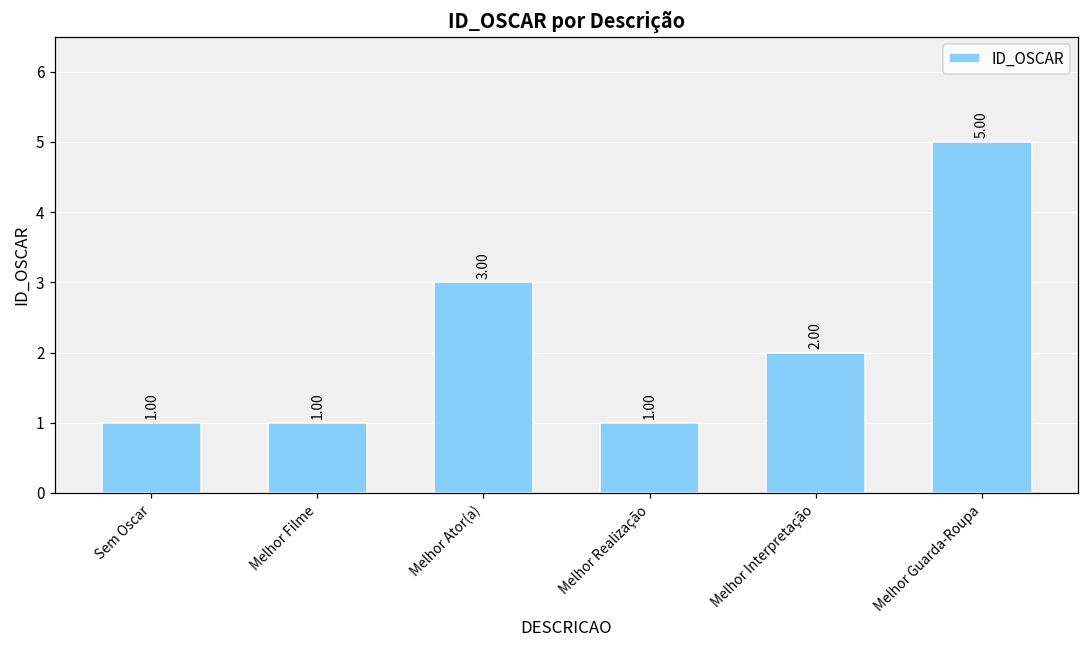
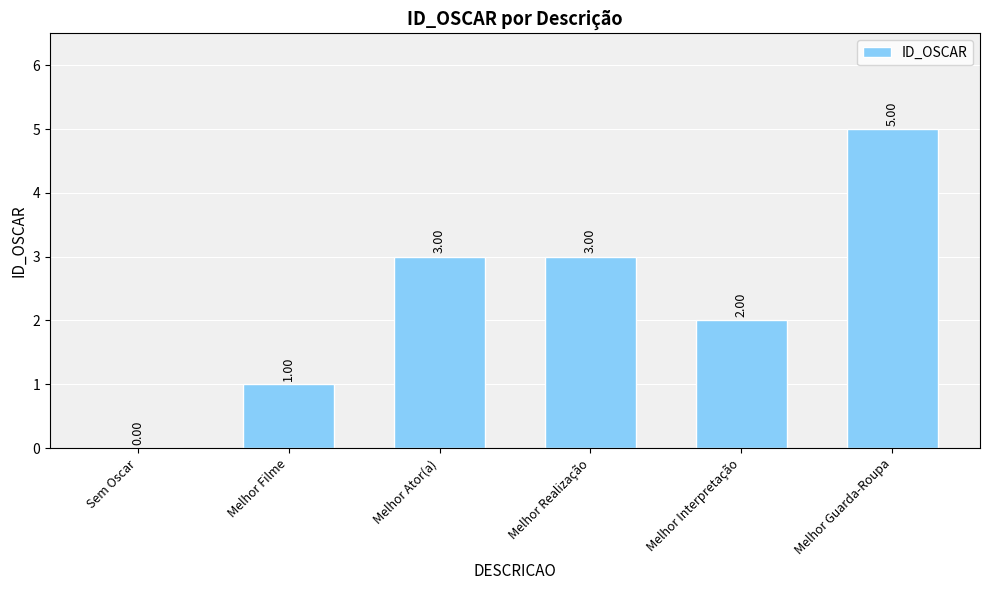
  {
-   "Sem Oscar": 1.00,
+   "Sem Oscar": 0.00,
    "Melhor Filme": 1.00,
    "Melhor Ator(a)": 3.00,
-   "Melhor Realização": 1.00,
+   "Melhor Realização": 3.00,
    "Melhor Interpretação": 2.00,
    "Melhor Guarda-Roupa": 5.00
  }
